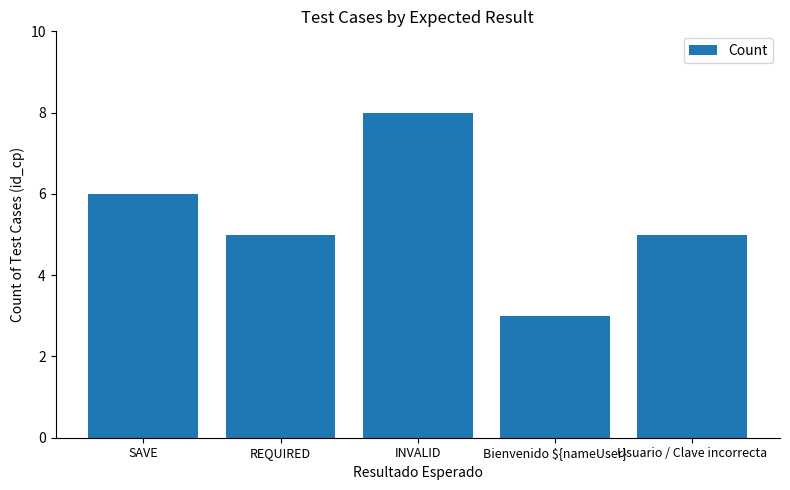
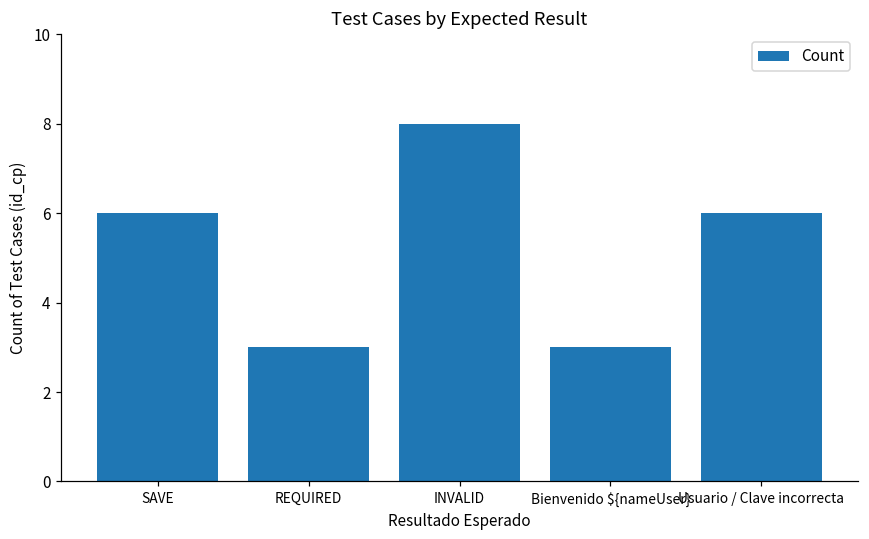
  {
    "SAVE": 6,
-   "REQUIRED": 5,
+   "REQUIRED": 3,
    "INVALID": 8,
    "Bienvenido ${nameUser}": 3,
-   "Usuario / Clave incorrecta": 5
+   "Usuario / Clave incorrecta": 6
  }
